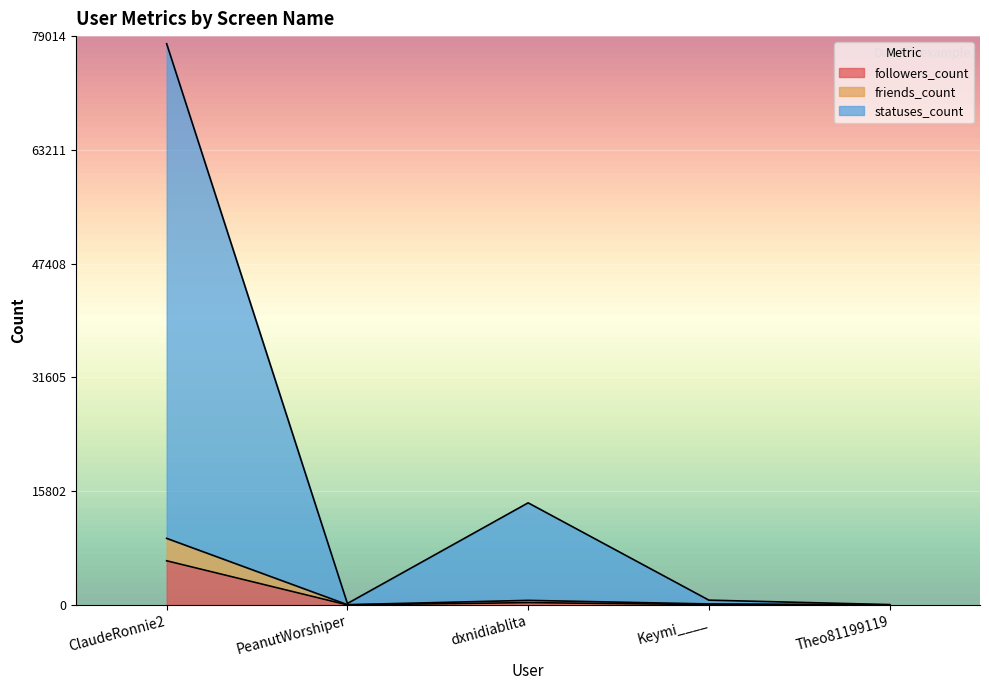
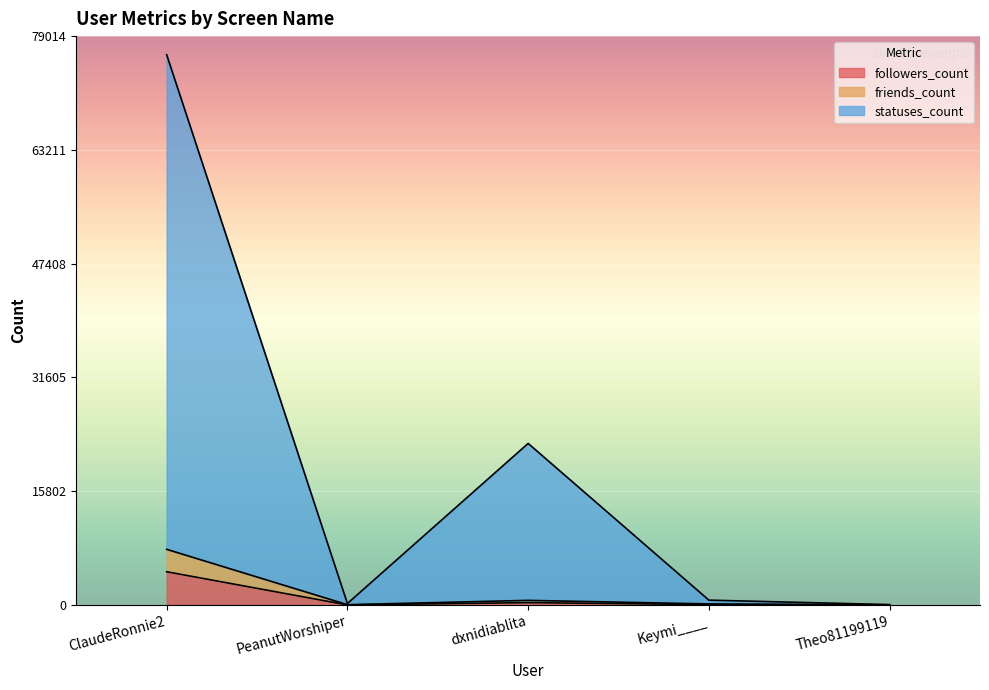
  {
    "followers_count": {
-     "ClaudeRonnie2": 6000
+     "ClaudeRonnie2": 5000
    },
    "friends_count": {
      "ClaudeRonnie2": 3000
    },
    "statuses_count": {
      "ClaudeRonnie2": 69000,
-     "dxnidiablita": 14000,
+     "dxnidiablita": 22000,
      "Keymi____": 1000
    }
  }
